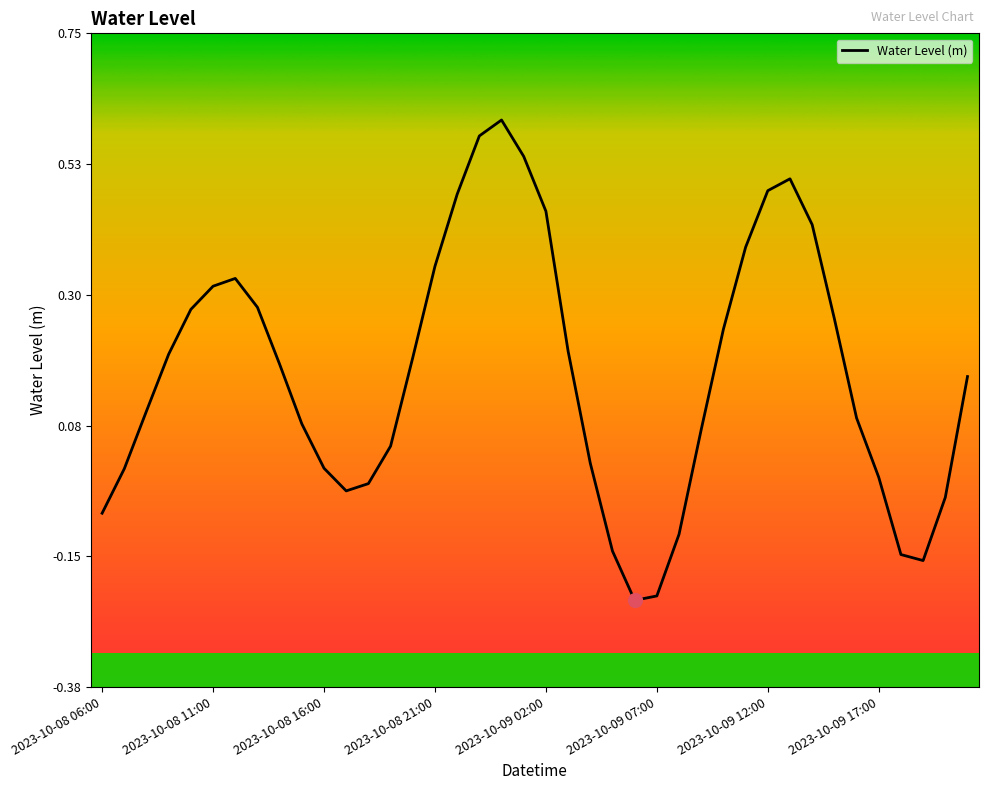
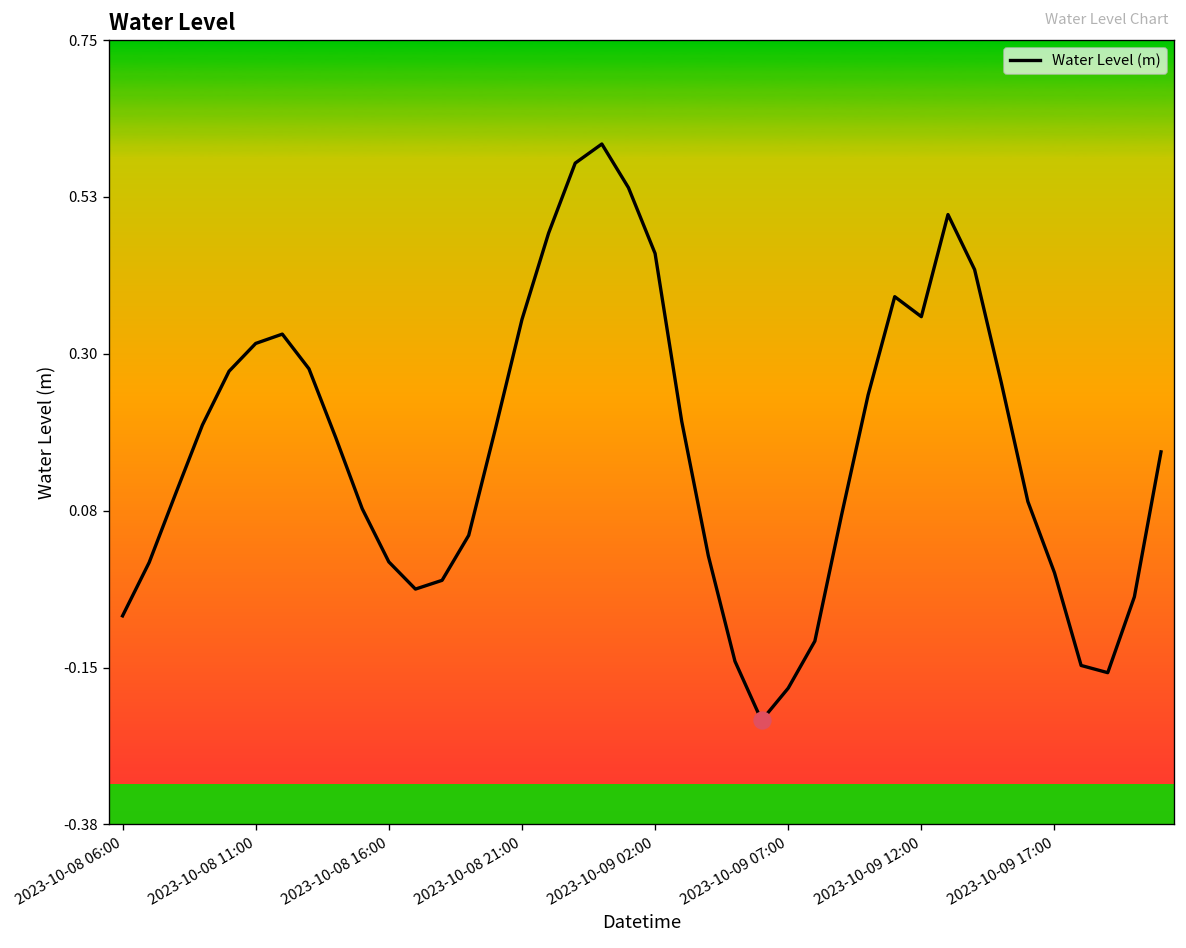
  {
    "Water Level (m)": {
      "2023-10-08 06:00": -0.08,
      "2023-10-08 11:00": 0.32,
      "2023-10-08 16:00": 0.00,
      "2023-10-08 21:00": 0.35,
      "2023-10-09 02:00": 0.45,
-     "2023-10-09 07:00": -0.22,
-     "2023-10-09 12:00": 0.48,
+     "2023-10-09 07:00": -0.18,
+     "2023-10-09 12:00": 0.36,
      "2023-10-09 17:00": -0.01
    }
  }
